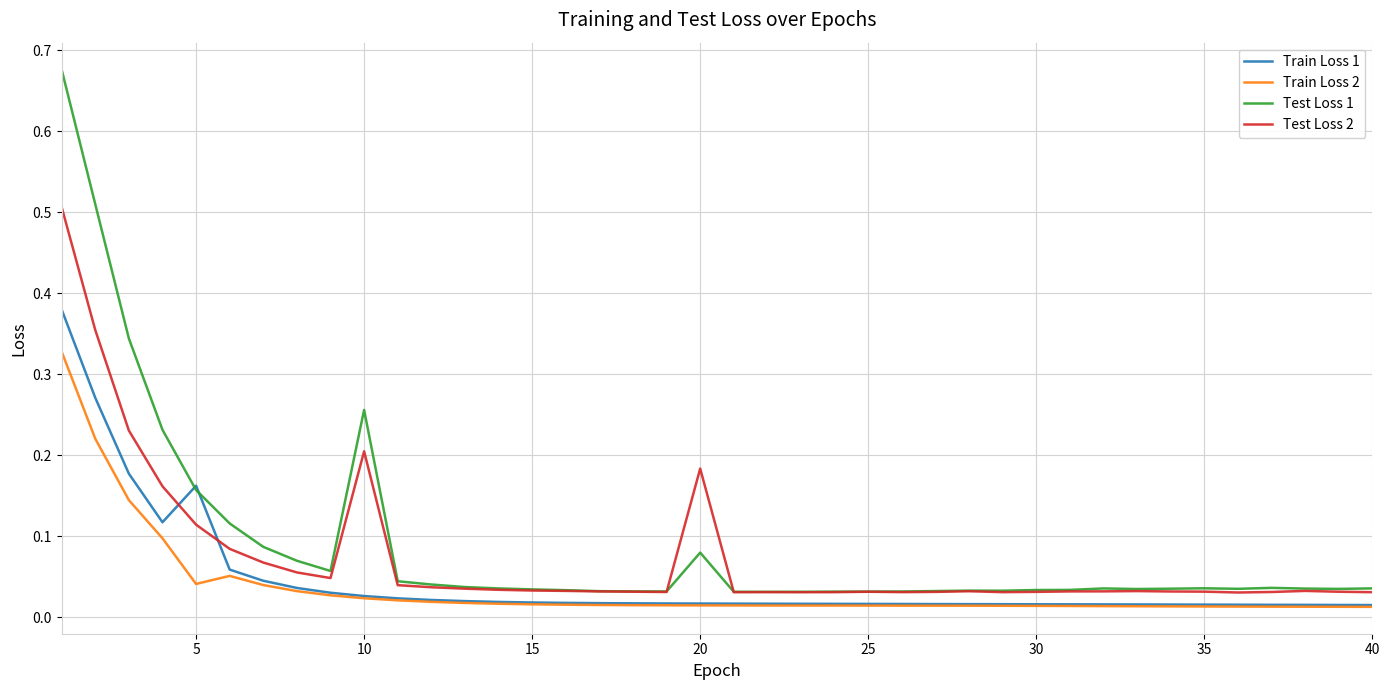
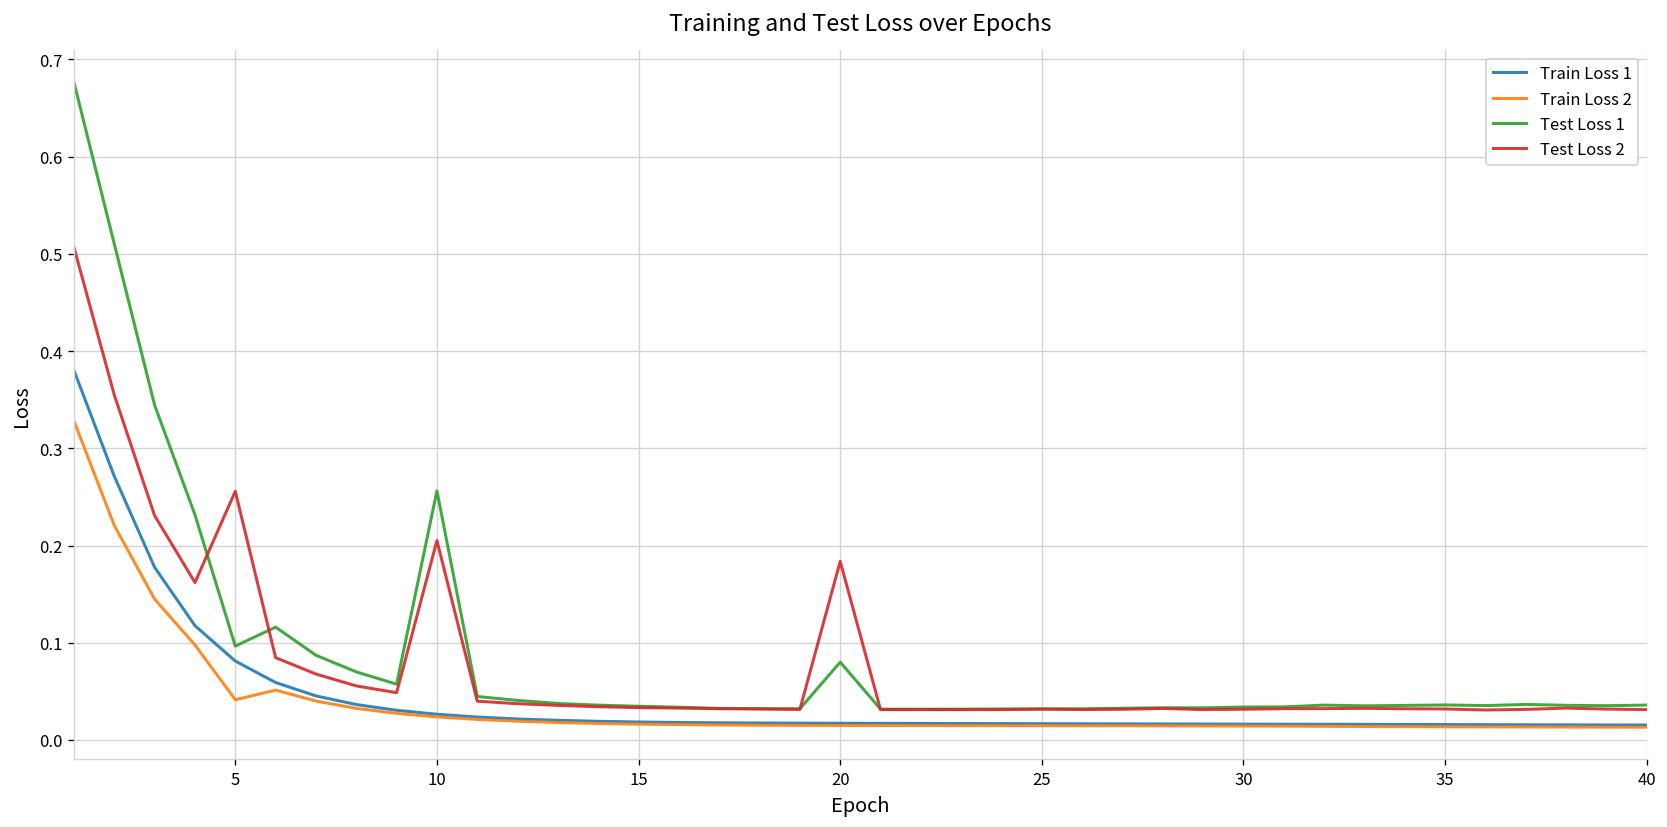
  {
    "Train Loss 1": {
-     "5": 0.16
+     "5": 0.08
    },
    "Train Loss 2": {
      "5": 0.04
    },
    "Test Loss 1": {
-     "5": 0.16,
+     "5": 0.10,
      "10": 0.26,
      "20": 0.08,
      "35": 0.04,
      "40": 0.04
    },
    "Test Loss 2": {
-     "5": 0.11,
+     "5": 0.26,
      "10": 0.21,
      "20": 0.18,
      "35": 0.03,
      "40": 0.03
    }
  }
